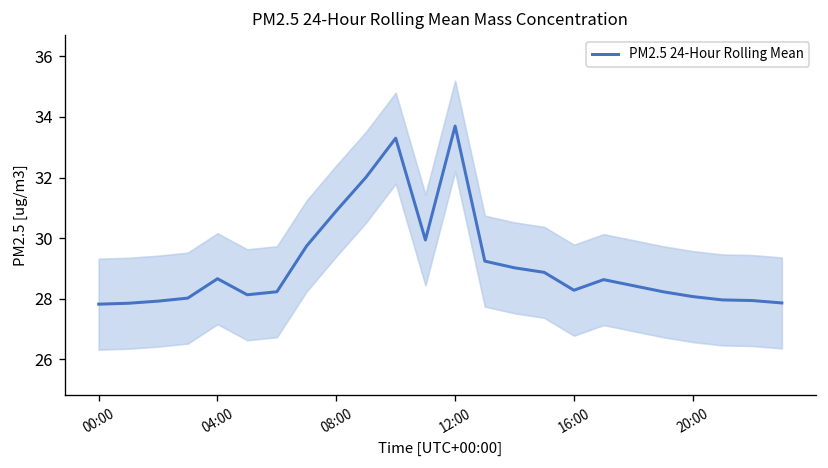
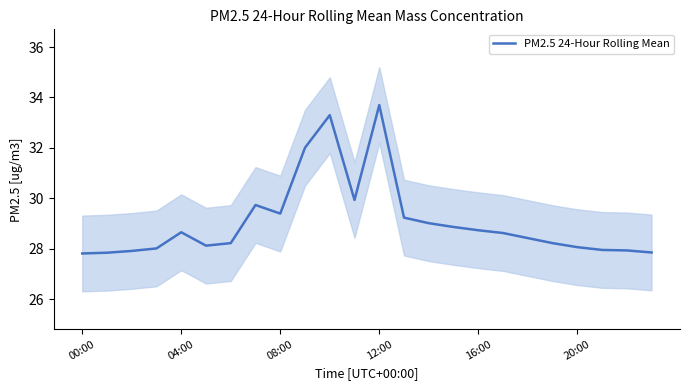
  {
    "PM2.5 24-Hour Rolling Mean": {
      "00:00": 27.8,
      "04:00": 28.7,
-     "08:00": 30.9,
+     "08:00": 29.4,
      "12:00": 33.7,
-     "16:00": 28.3,
+     "16:00": 28.7,
      "20:00": 28.1
    }
  }
